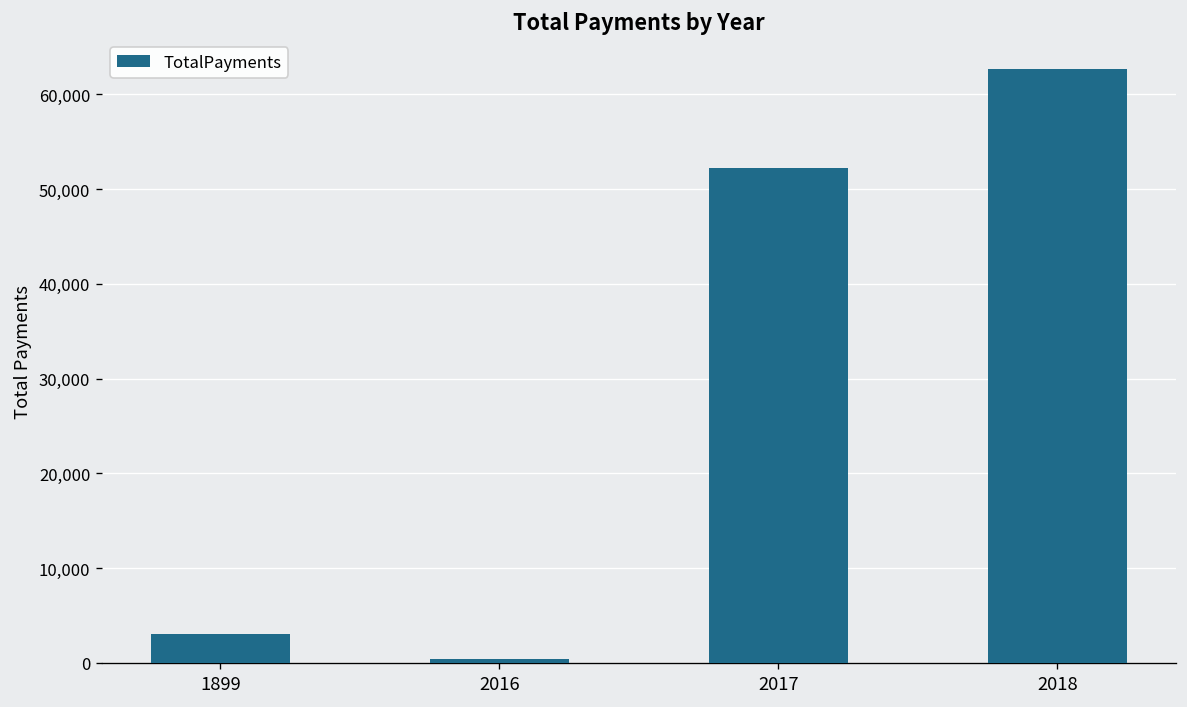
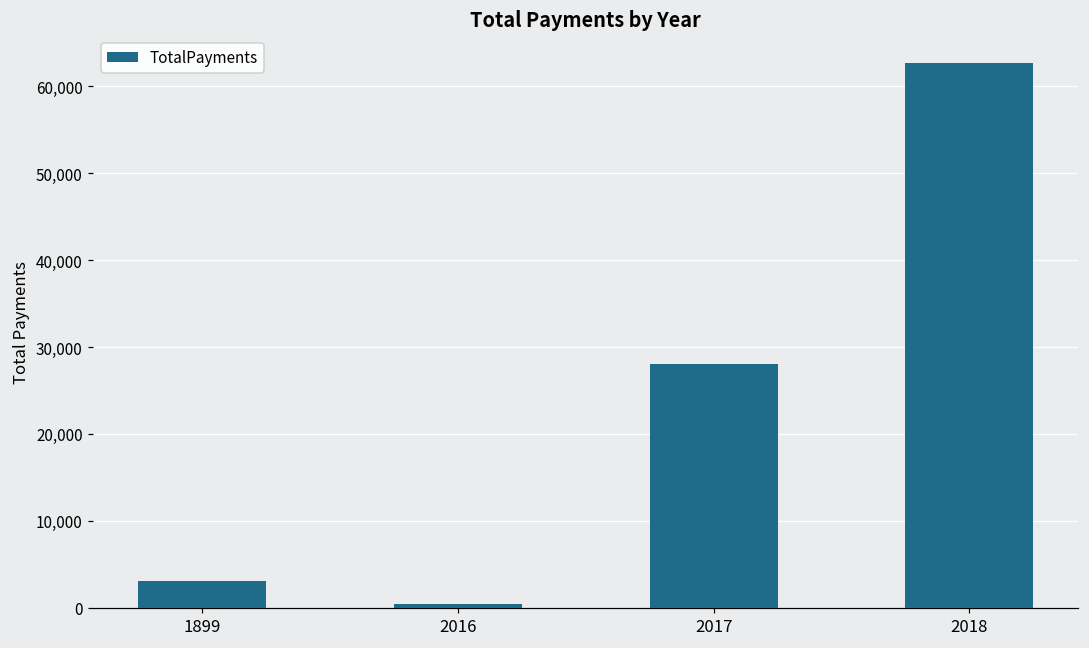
  {
    "1899": "3,000",
    "2016": "0",
-   "2017": "52,000",
+   "2017": "28,000",
    "2018": "63,000"
  }
